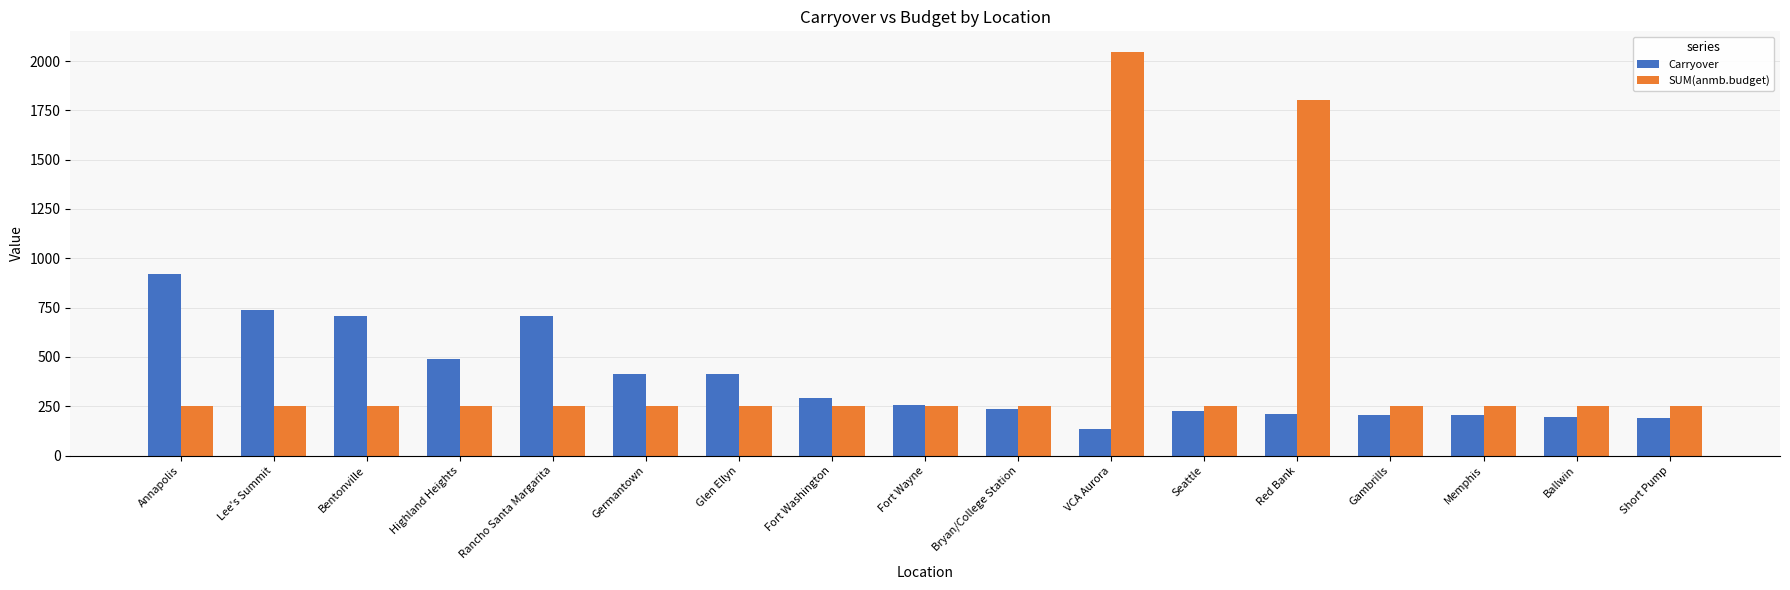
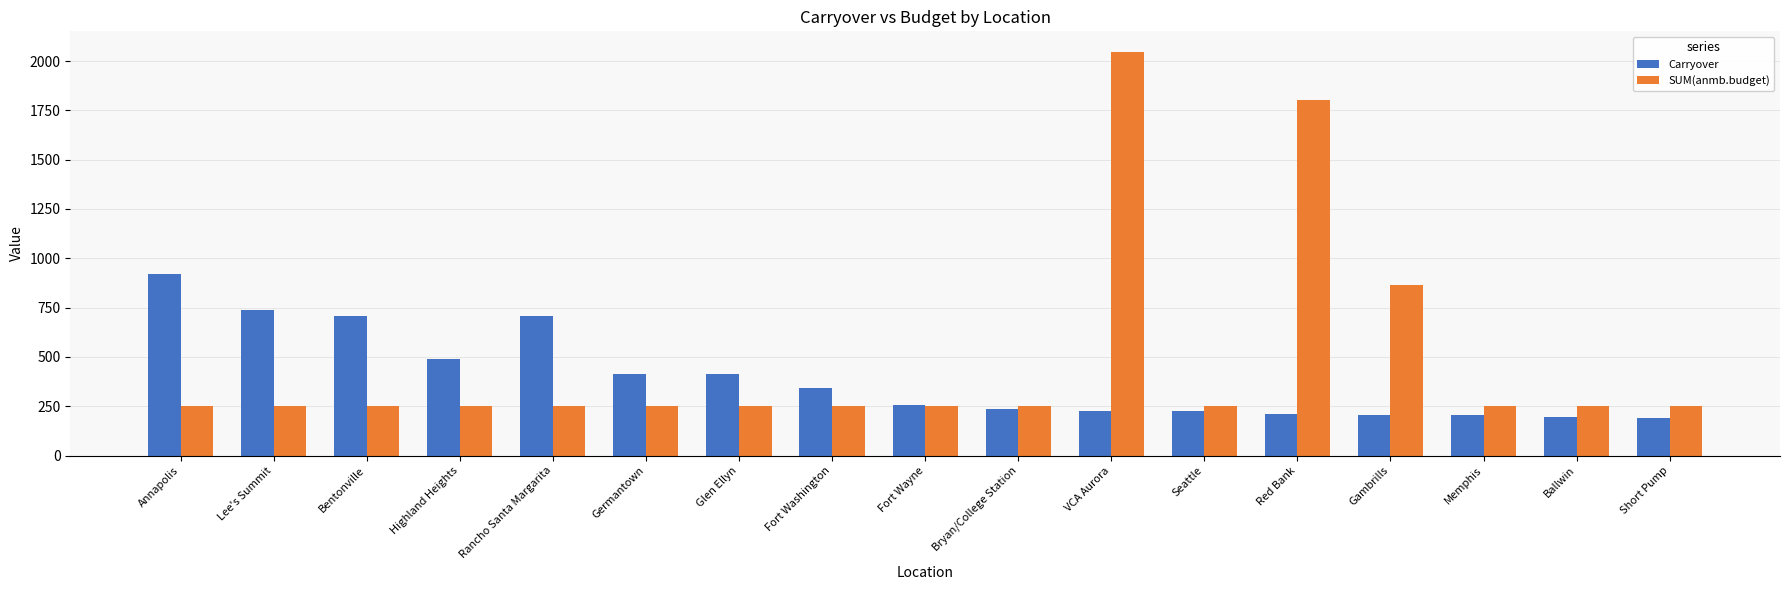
  {
    "Carryover": {
      "Annapolis": 920,
      "Lee's Summit": 740,
      "Bentonville": 710,
      "Highland Heights": 490,
      "Rancho Santa Margarita": 710,
      "Germantown": 420,
      "Glen Ellyn": 410,
-     "Fort Washington": 290,
+     "Fort Washington": 340,
      "Fort Wayne": 260,
      "Bryan/College Station": 240,
-     "VCA Aurora": 130,
+     "VCA Aurora": 230,
      "Seattle": 230,
      "Red Bank": 210,
      "Gambrills": 210,
      "Memphis": 200,
      "Ballwin": 200,
      "Short Pump": 190
    },
    "SUM(anmb.budget)": {
      "Annapolis": 250,
      "Lee's Summit": 250,
      "Bentonville": 250,
      "Highland Heights": 250,
      "Rancho Santa Margarita": 250,
      "Germantown": 250,
      "Glen Ellyn": 250,
      "Fort Washington": 250,
      "Fort Wayne": 250,
      "Bryan/College Station": 250,
      "VCA Aurora": 2050,
      "Seattle": 250,
      "Red Bank": 1800,
-     "Gambrills": 250,
+     "Gambrills": 870,
      "Memphis": 250,
      "Ballwin": 250,
      "Short Pump": 250
    }
  }
